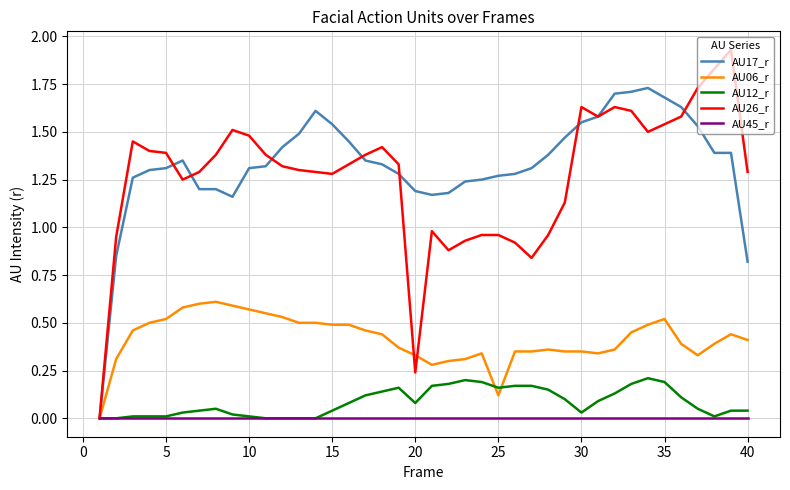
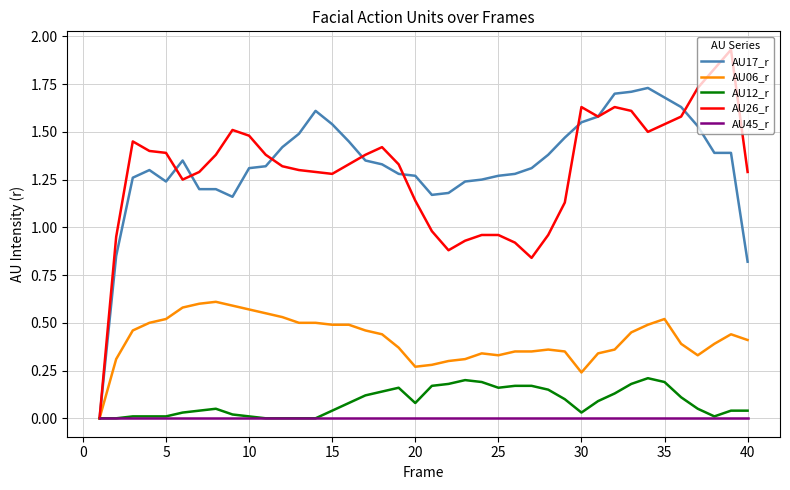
  {
    "AU17_r": {
-     "5": 1.31,
+     "5": 1.24,
      "10": 1.31,
      "15": 1.54,
-     "20": 1.19,
+     "20": 1.27,
      "25": 1.27,
      "30": 1.55,
      "35": 1.68,
      "40": 0.82
    },
    "AU06_r": {
      "5": 0.52,
      "10": 0.57,
      "15": 0.49,
-     "20": 0.33,
-     "25": 0.12,
-     "30": 0.35,
+     "20": 0.27,
+     "25": 0.33,
+     "30": 0.24,
      "35": 0.52,
      "40": 0.41
    },
    "AU12_r": {
      "15": 0.04,
      "20": 0.08,
      "25": 0.16,
      "30": 0.03,
      "35": 0.19,
      "40": 0.04
    },
    "AU26_r": {
      "5": 1.39,
      "10": 1.48,
      "15": 1.28,
-     "20": 0.24,
+     "20": 1.14,
      "25": 0.96,
      "30": 1.63,
      "35": 1.54,
      "40": 1.29
    },
    "AU45_r": {
      "15": 0.00,
      "20": 0.00,
      "25": 0.00,
      "30": 0.00,
      "35": 0.00,
      "40": 0.00
    }
  }
